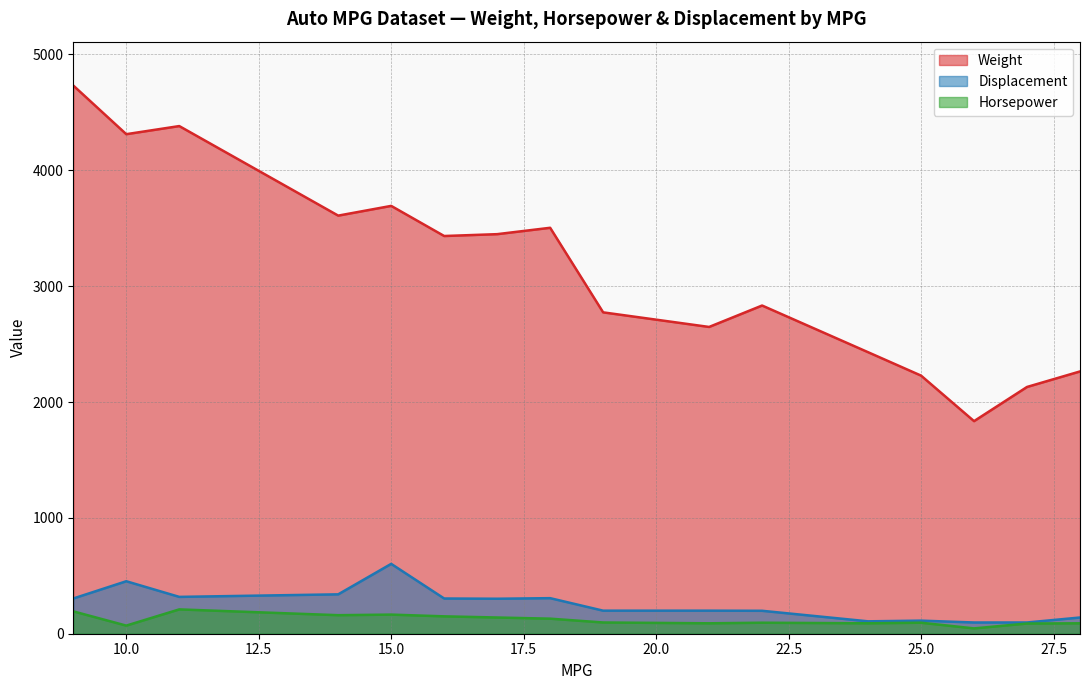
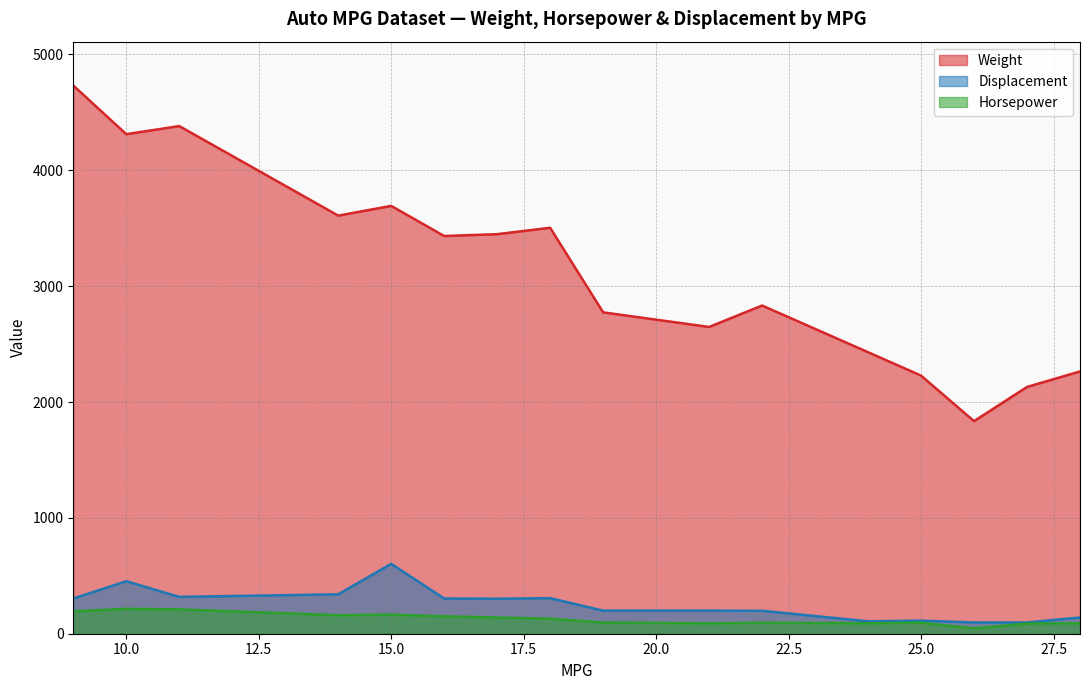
  {
    "Weight": {
      "10.0": 4310,
      "15.0": 3690,
      "25.0": 2230
    },
    "Displacement": {
      "10.0": 450,
      "15.0": 600
    },
    "Horsepower": {
-     "10.0": 70,
+     "10.0": 220,
      "15.0": 170
    }
  }
